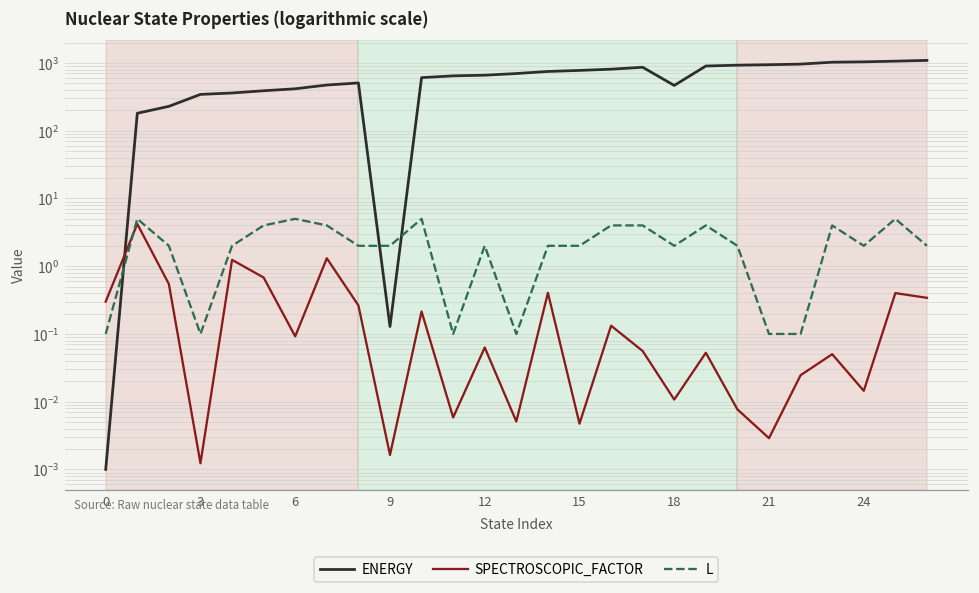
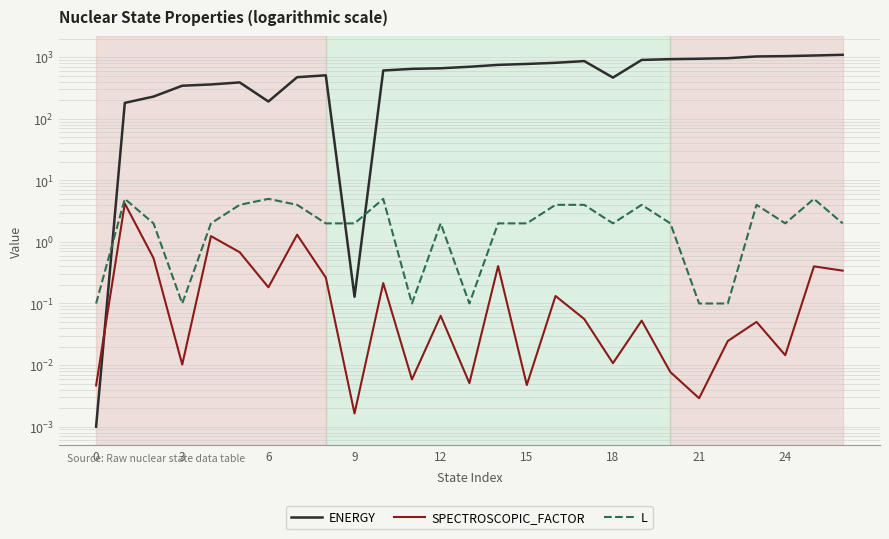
  {
    "ENERGY": {
      "0": 0.0010,
      "3": 300,
-     "6": 400,
+     "6": 190,
      "9": 0.13,
      "12": 700,
      "15": 800,
      "18": 500,
      "21": 900,
      "24": 1000
    },
    "SPECTROSCOPIC_FACTOR": {
-     "0": 0.3,
-     "3": 0.0012,
-     "6": 0.09,
+     "0": 0.005,
+     "3": 0.010,
+     "6": 0.18,
      "9": 0.0016,
      "12": 0.06,
      "15": 0.005,
      "18": 0.011,
      "21": 0.003,
      "24": 0.014
    },
    "L": {
      "0": 0.10,
      "3": 0.10,
      "6": 5,
      "9": 2.0,
      "12": 2.0,
      "15": 2.0,
      "18": 2.0,
      "21": 0.10,
      "24": 2.0
    }
  }
